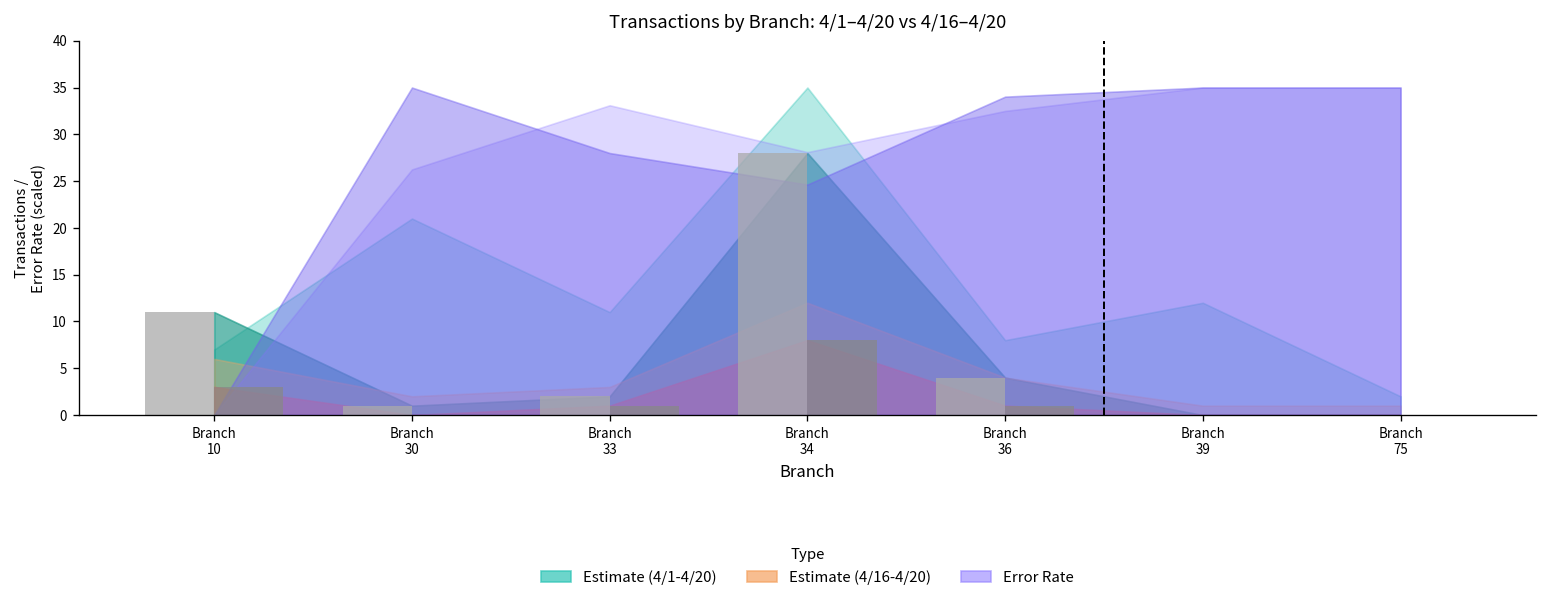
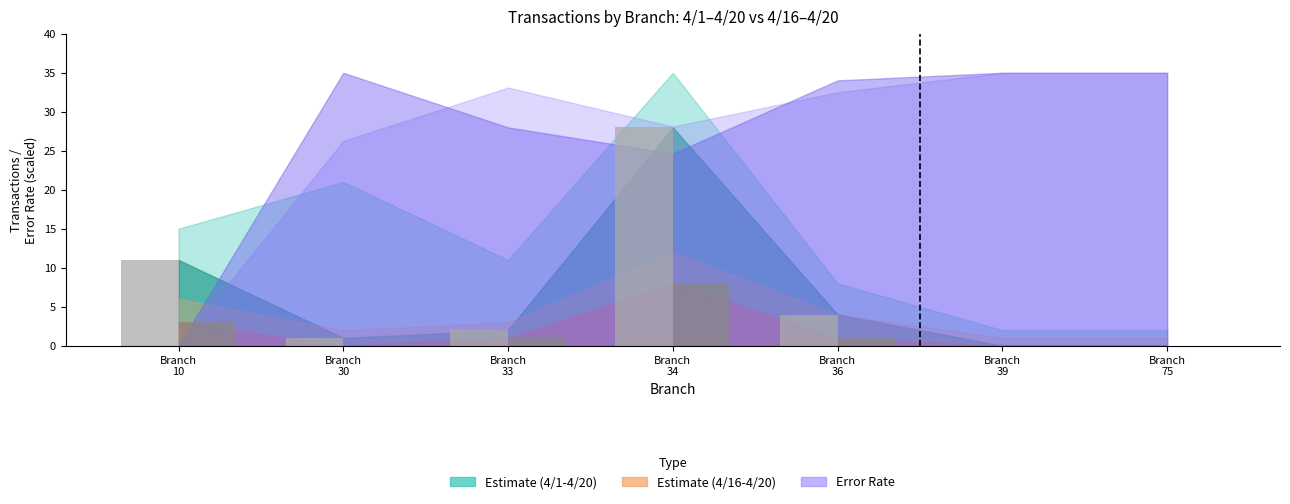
  {
    "Estimate (4/1-4/20)": {
-     "Branch 10": 7,
+     "Branch 10": 15,
      "Branch 30": 21,
      "Branch 33": 11,
      "Branch 34": 35,
      "Branch 36": 8,
-     "Branch 39": 12,
+     "Branch 39": 2,
      "Branch 75": 2
    }
  }
